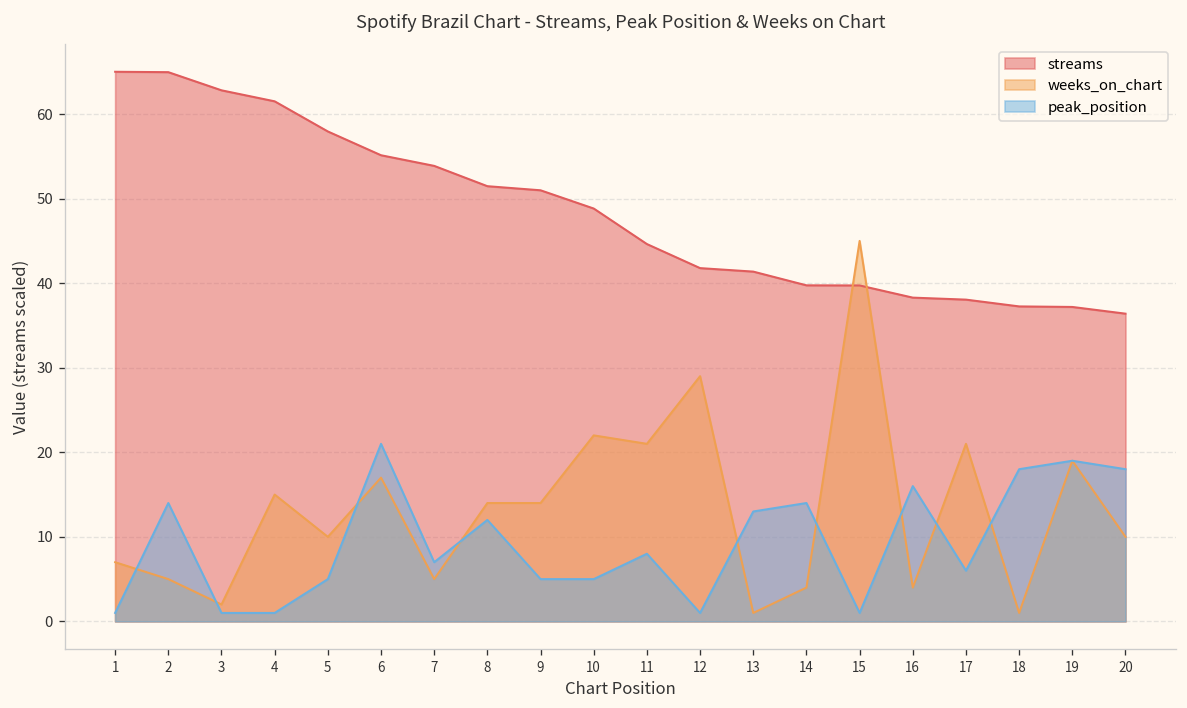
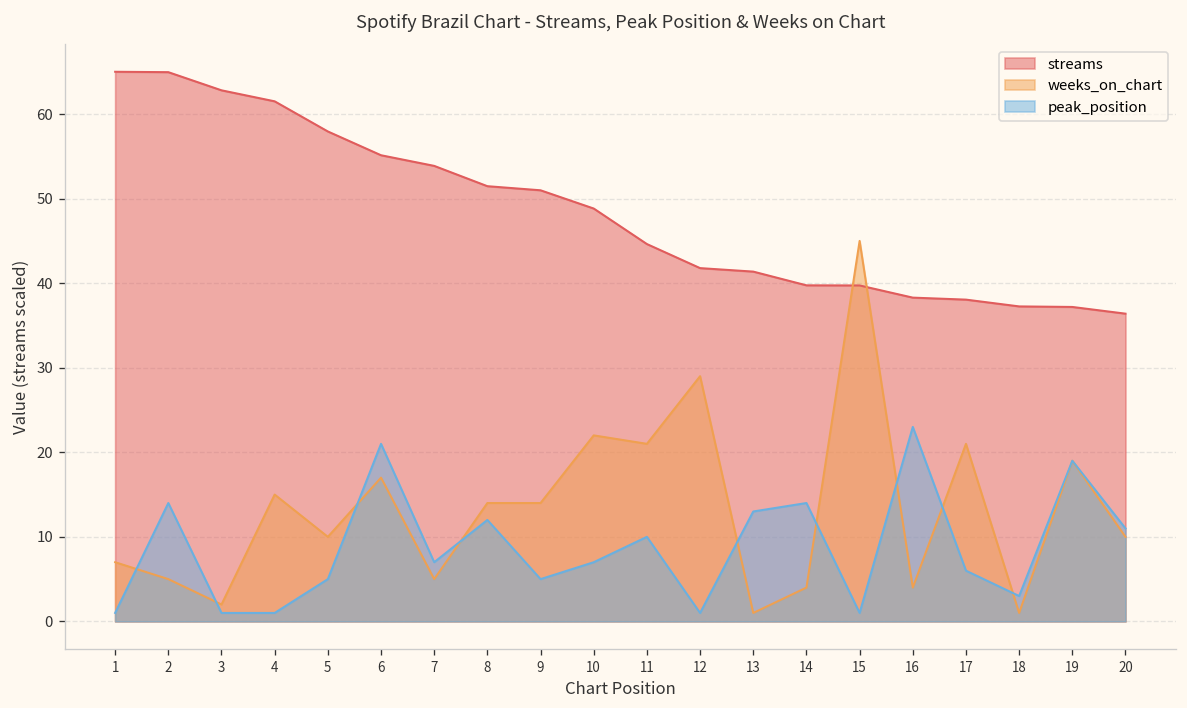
  {
    "peak_position": {
      "1": 1,
      "2": 14,
      "3": 1,
      "4": 1,
      "5": 5,
      "6": 21,
      "7": 7,
      "8": 12,
      "9": 5,
-     "10": 5,
-     "11": 8,
+     "10": 7,
+     "11": 10,
      "12": 1,
      "13": 13,
      "14": 14,
      "15": 1,
-     "16": 16,
+     "16": 23,
      "17": 6,
-     "18": 18,
-     "20": 18
+     "18": 3,
+     "20": 11
    }
  }
